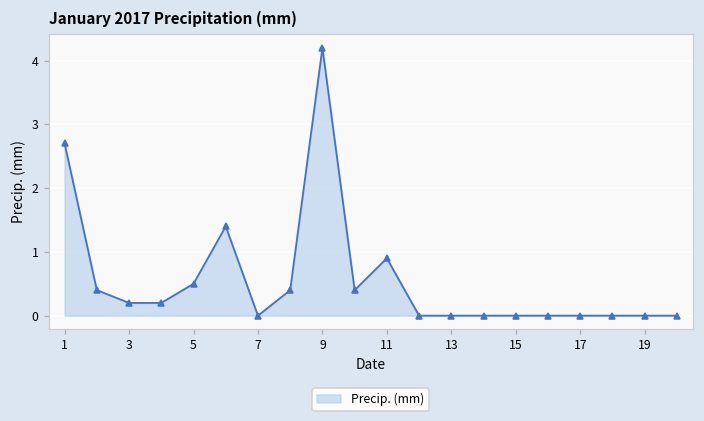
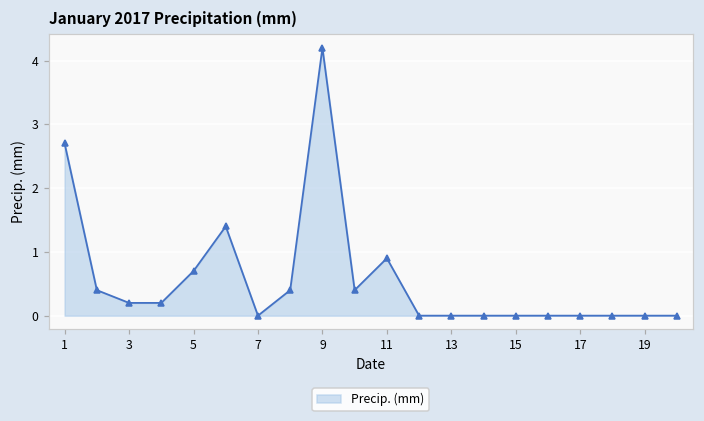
  {
    "1": 2.7,
    "3": 0.2,
-   "5": 0.5,
+   "5": 0.7,
    "7": 0.0,
    "9": 4.2,
    "11": 0.9,
    "13": 0.0,
    "15": 0.0,
    "17": 0.0,
    "19": 0.0
  }
